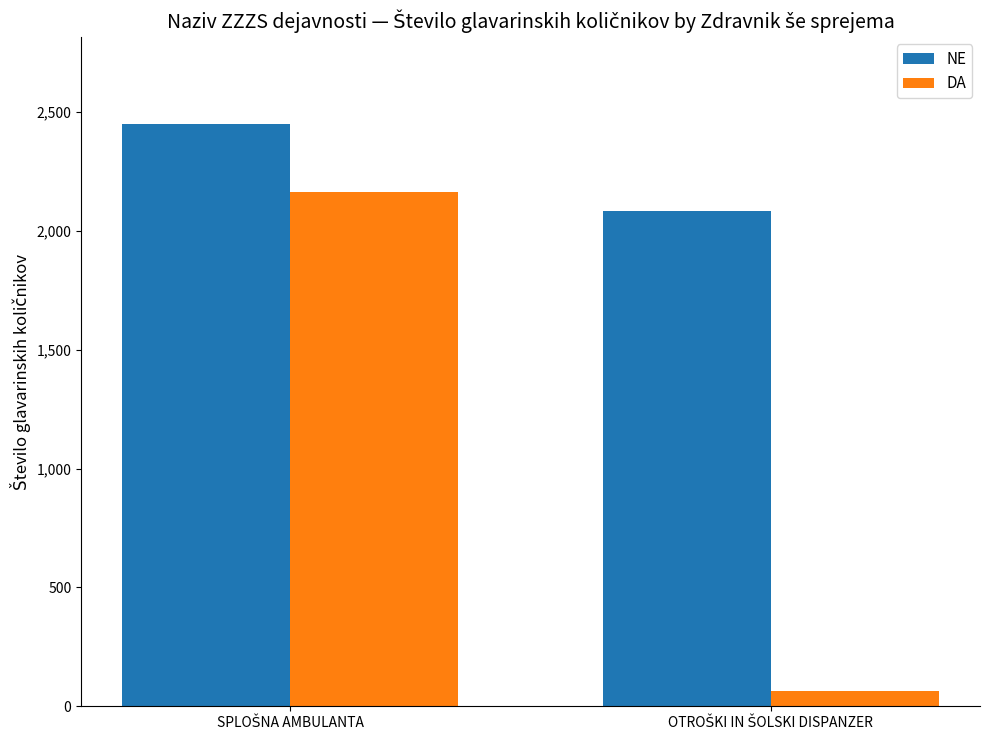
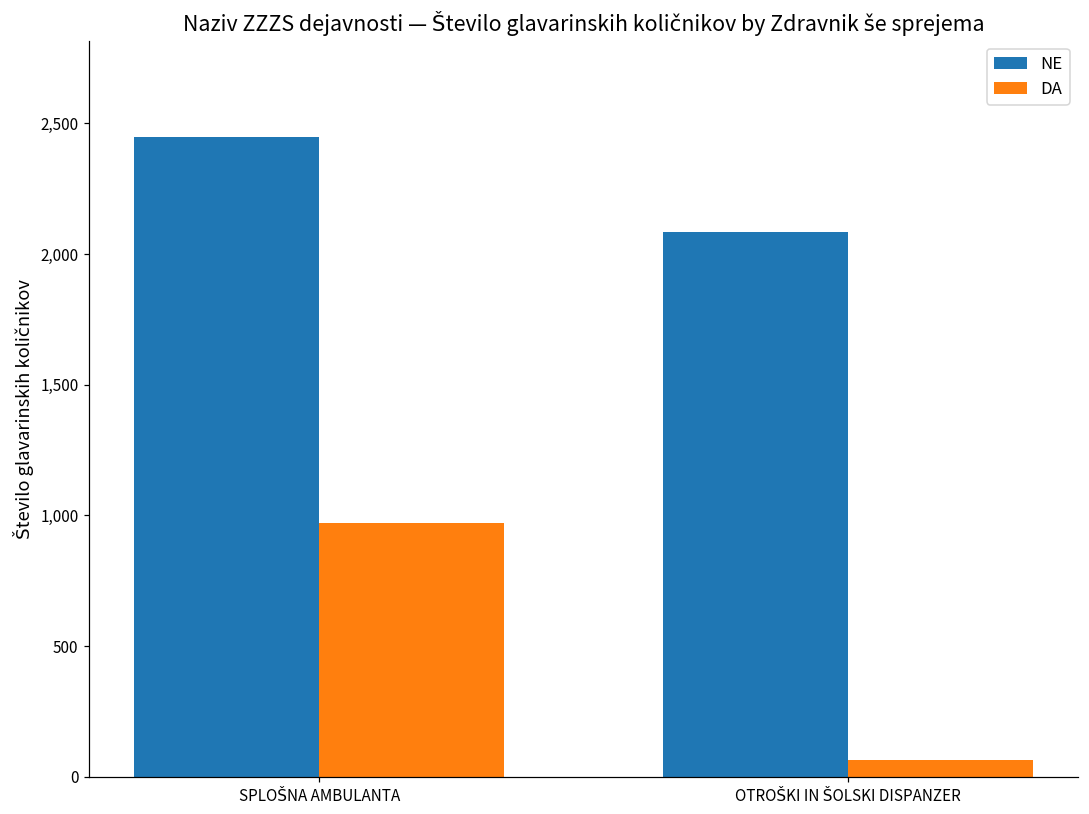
  {
    "NE": {
      "SPLOŠNA AMBULANTA": "2,450",
      "OTROŠKI IN ŠOLSKI DISPANZER": "2,090"
    },
    "DA": {
-     "SPLOŠNA AMBULANTA": "2,160",
+     "SPLOŠNA AMBULANTA": "970",
      "OTROŠKI IN ŠOLSKI DISPANZER": "60"
    }
  }
